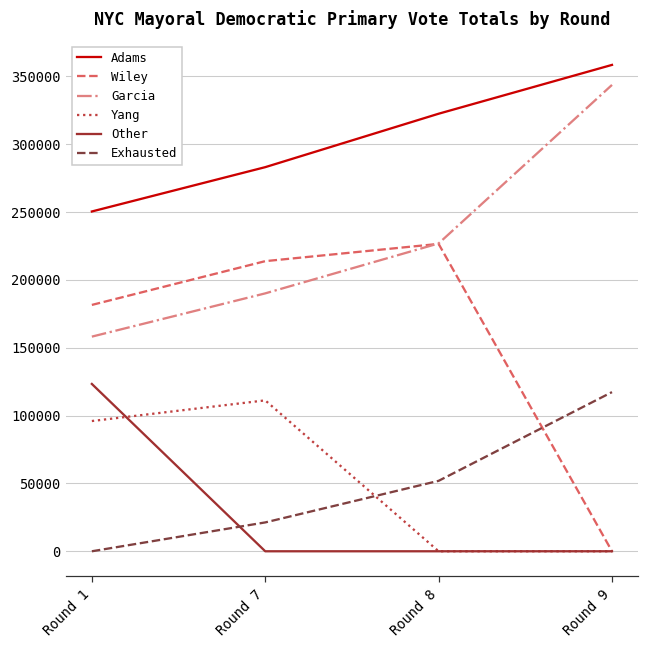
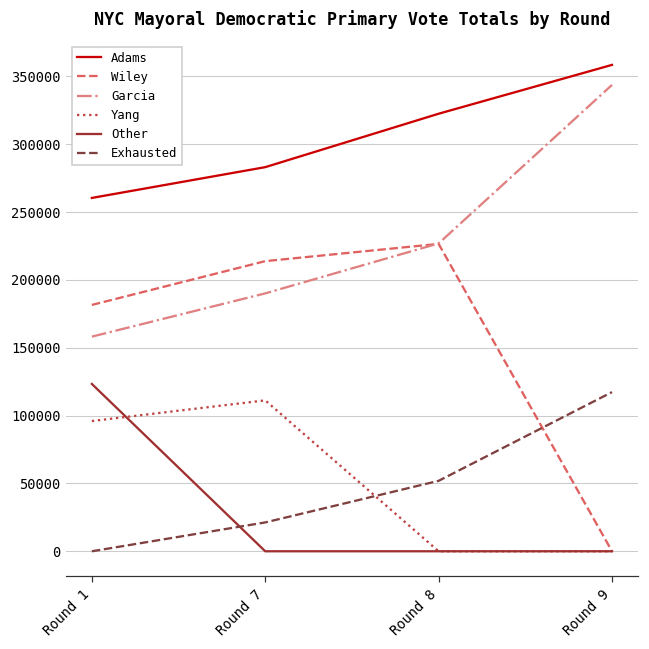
  {
    "Adams": {
-     "Round 1": 250000,
+     "Round 1": 260000,
      "Round 7": 283000,
      "Round 8": 323000,
      "Round 9": 359000
    }
  }
